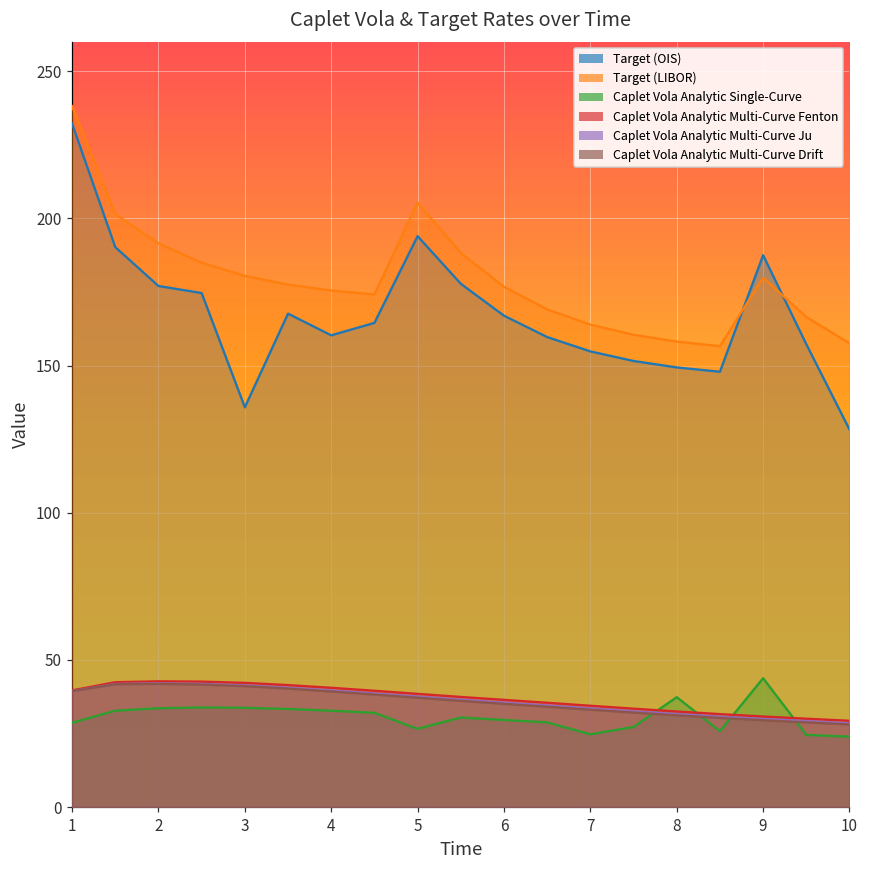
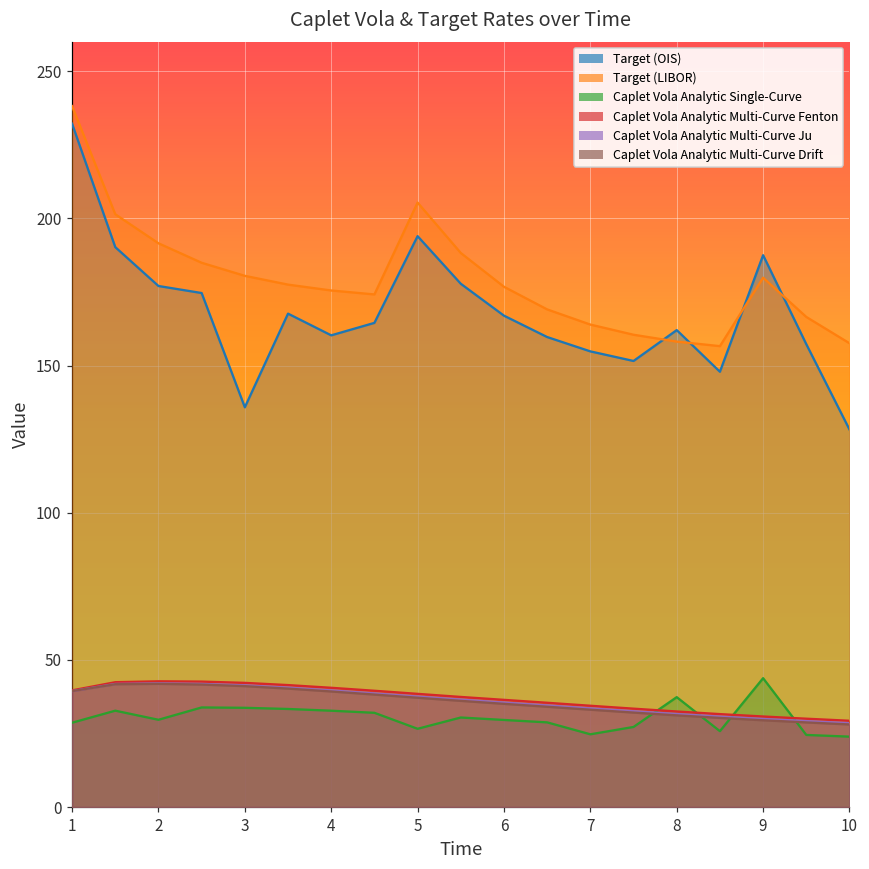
  {
    "Target (OIS)": {
      "1": 232,
      "2": 177,
      "3": 136,
      "4": 160,
      "5": 194,
      "6": 167,
      "7": 155,
-     "8": 149,
+     "8": 162,
      "9": 187,
      "10": 128
    },
    "Caplet Vola Analytic Single-Curve": {
      "1": 29,
-     "2": 34,
+     "2": 30,
      "3": 34,
      "4": 33,
      "5": 27,
      "6": 30,
      "7": 25,
      "8": 37,
      "9": 44,
      "10": 24
    }
  }
